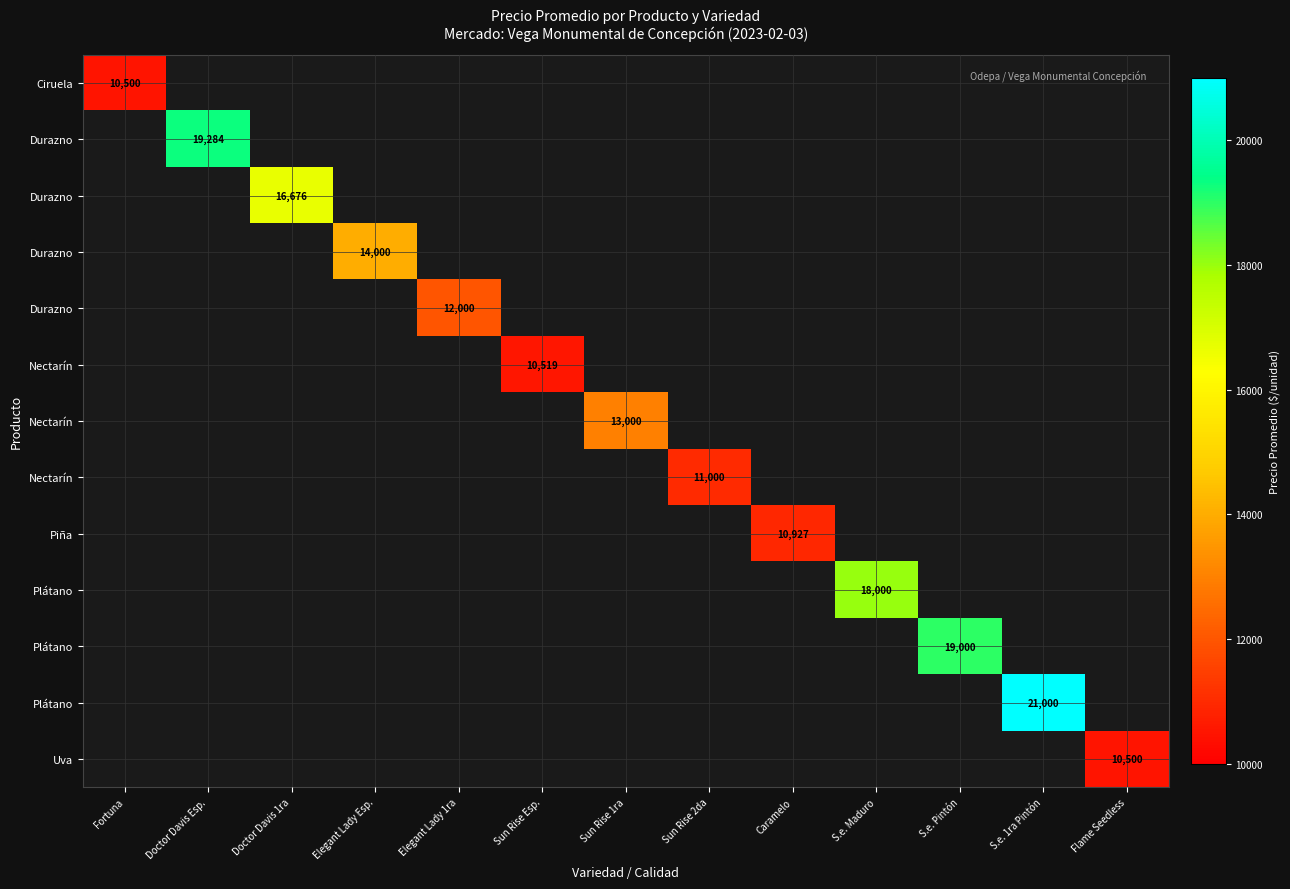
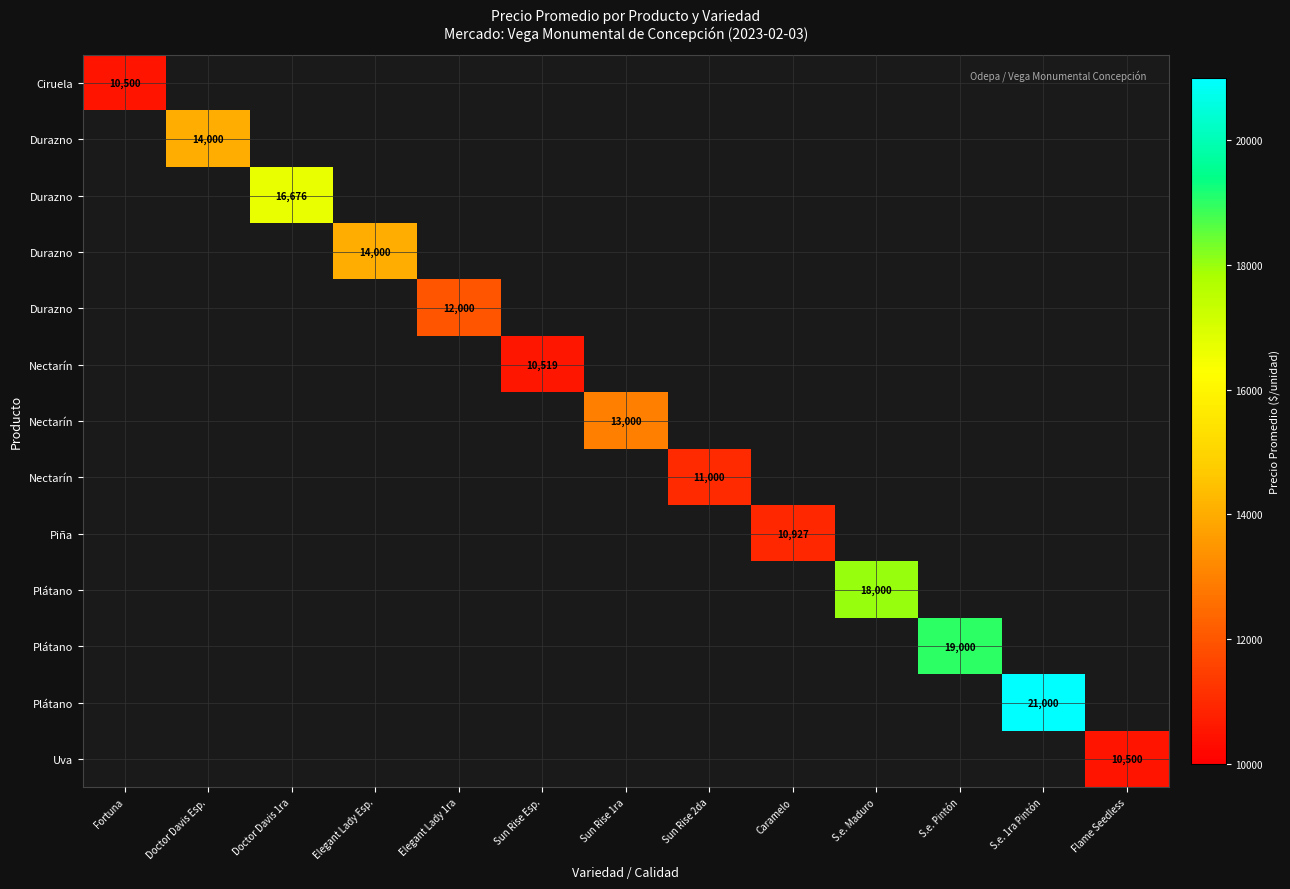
  {
    "Ciruela": {
      "Fortuna": "10,500"
    },
    "Durazno": {
-     "Doctor Davis Esp.": "19,284",
+     "Doctor Davis Esp.": "14,000",
      "Doctor Davis 1ra": "16,676",
      "Elegant Lady Esp.": "14,000",
      "Elegant Lady 1ra": "12,000"
    },
    "Nectarín": {
      "Sun Rise Esp.": "10,519",
      "Sun Rise 1ra": "13,000",
      "Sun Rise 2da": "11,000"
    },
    "Piña": {
      "Caramelo": "10,927"
    },
    "Plátano": {
      "S.e. Maduro": "18,000",
      "S.e. Pintón": "19,000",
      "S.e. 1ra Pintón": "21,000"
    },
    "Uva": {
      "Flame Seedless": "10,500"
    }
  }
